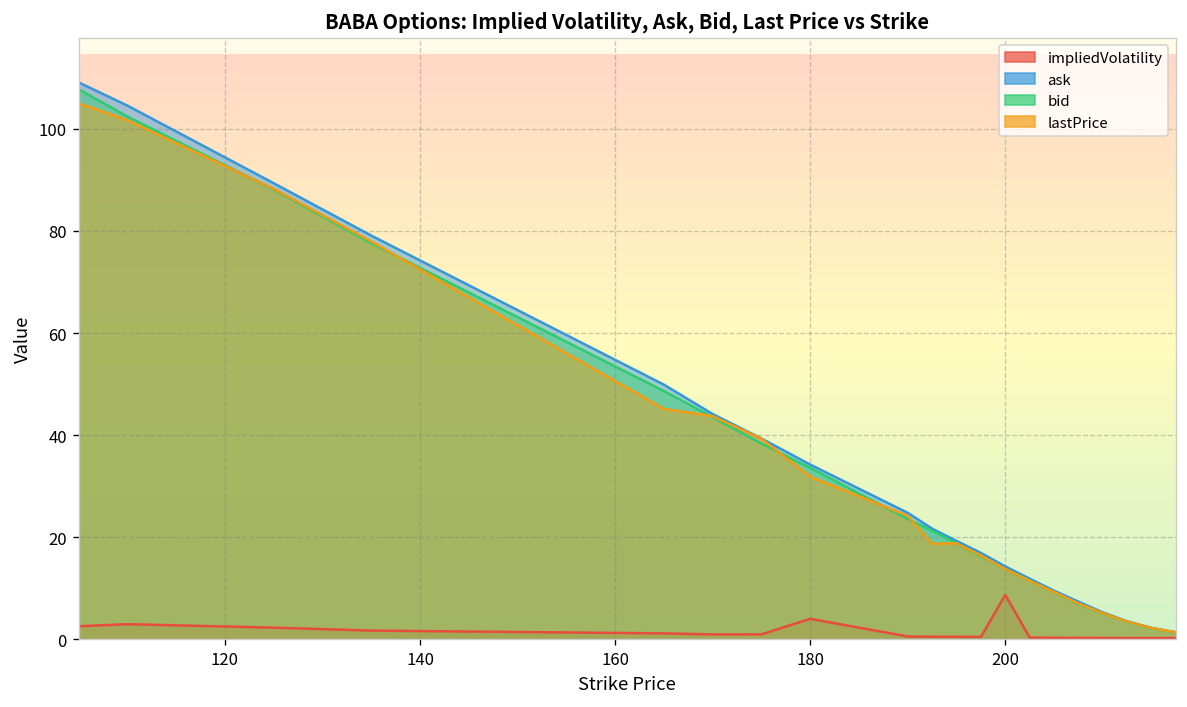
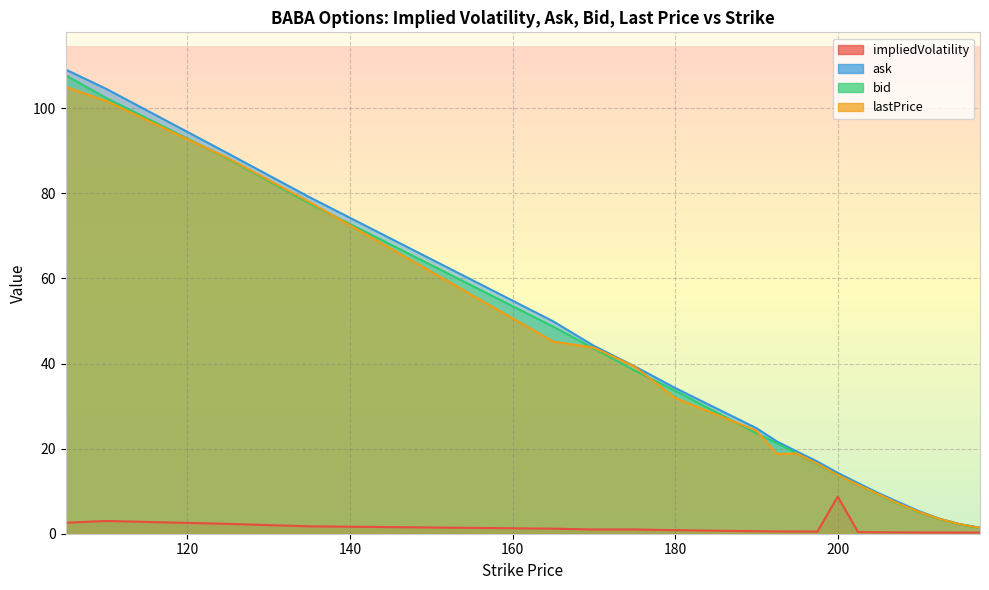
  {
    "impliedVolatility": {
-     "180": 4,
+     "180": 1,
      "200": 9
    },
    "ask": {
      "180": 34
    },
    "bid": {
      "180": 34
    },
    "lastPrice": {
      "180": 32
    }
  }
